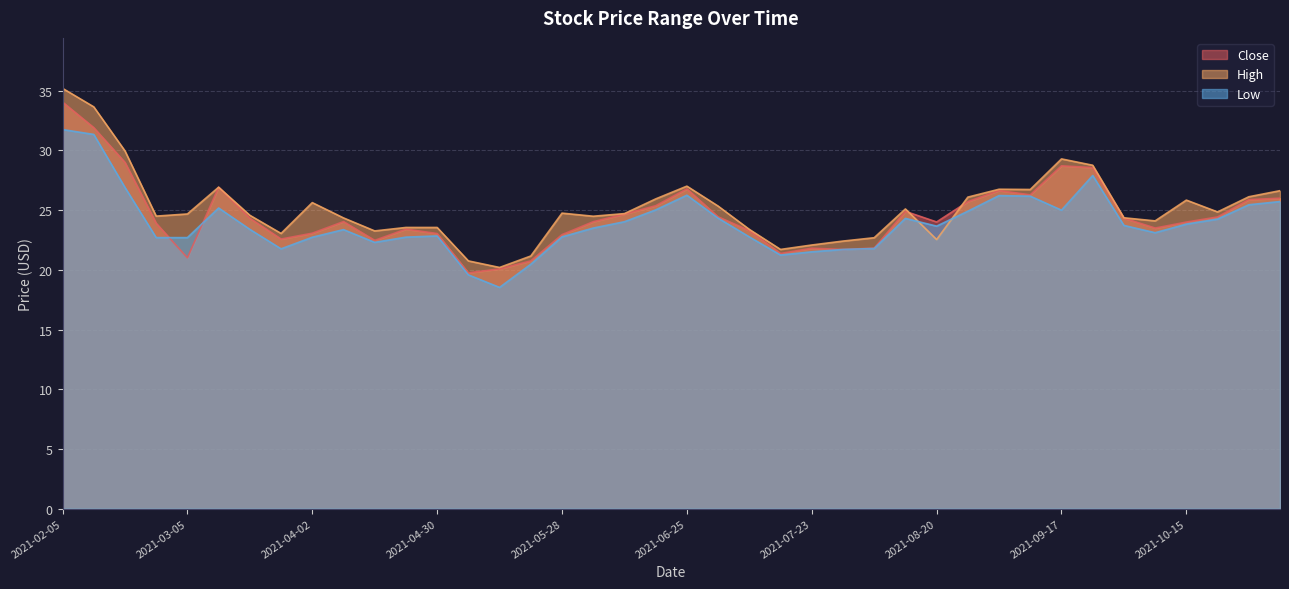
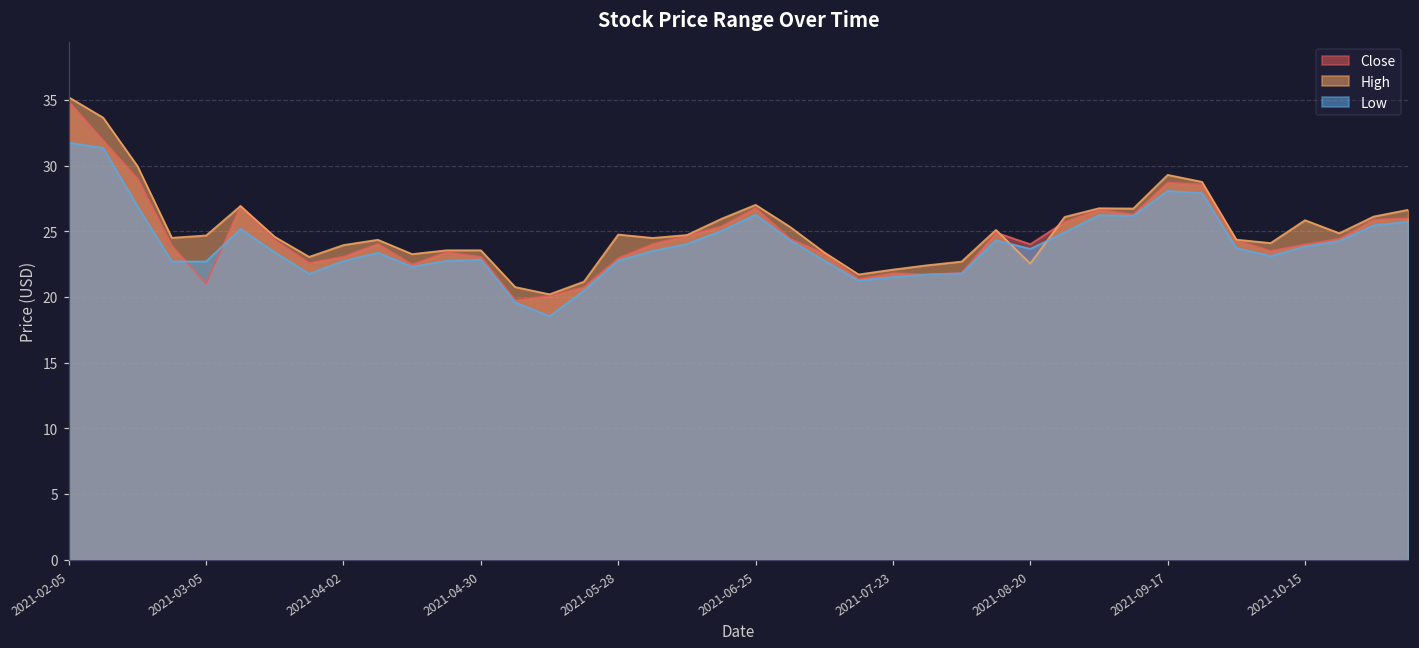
  {
    "Close": {
-     "2021-02-05": 34.1,
+     "2021-02-05": 34.9,
      "2021-03-05": 21.0,
      "2021-04-02": 23.1,
      "2021-06-25": 26.8,
      "2021-07-23": 21.8,
      "2021-08-20": 24.0,
      "2021-09-17": 28.7
    },
    "High": {
      "2021-02-05": 35.2,
      "2021-03-05": 24.7,
-     "2021-04-02": 25.6,
+     "2021-04-02": 24.0,
      "2021-04-30": 23.6,
      "2021-05-28": 24.8,
      "2021-06-25": 27.0,
      "2021-07-23": 22.1,
      "2021-08-20": 22.5,
      "2021-09-17": 29.3,
      "2021-10-15": 25.8
    },
    "Low": {
      "2021-02-05": 31.8,
      "2021-03-05": 22.7,
      "2021-04-02": 22.7,
      "2021-06-25": 26.3,
      "2021-07-23": 21.5,
      "2021-08-20": 23.7,
-     "2021-09-17": 25.0
+     "2021-09-17": 28.1
    }
  }
